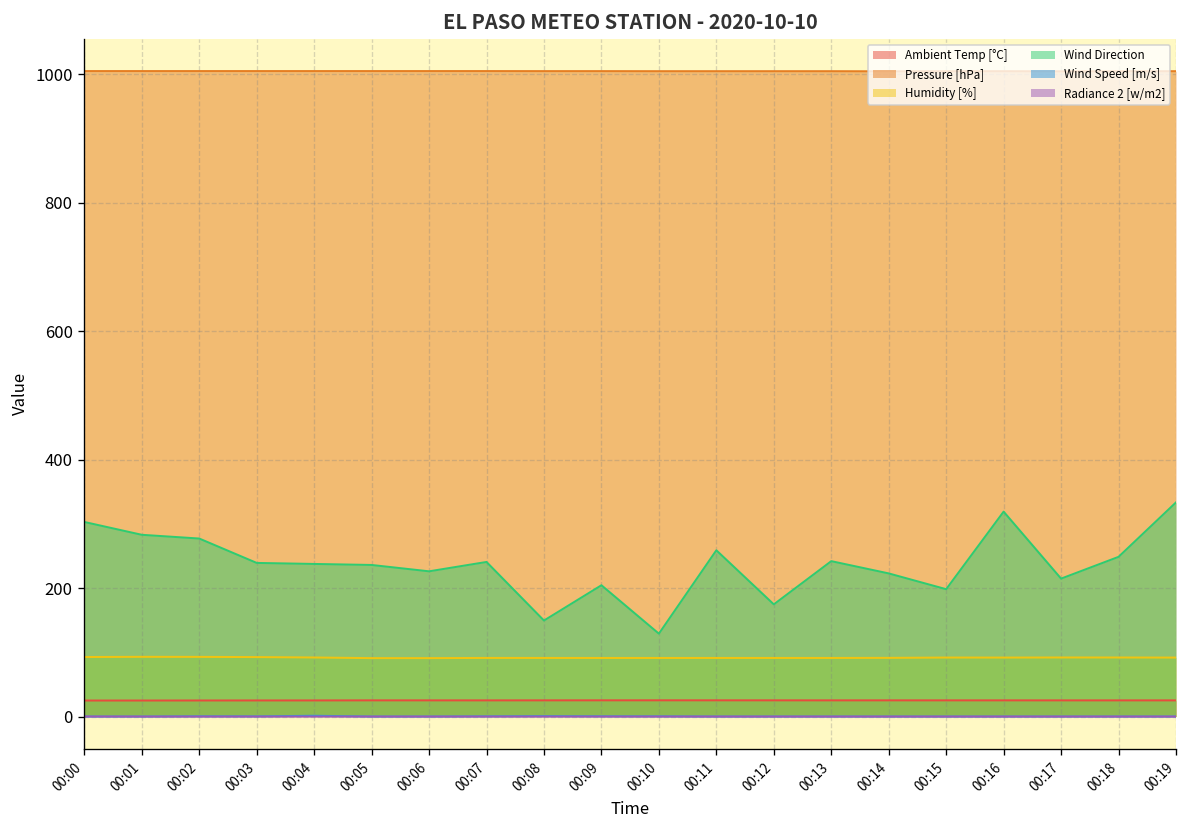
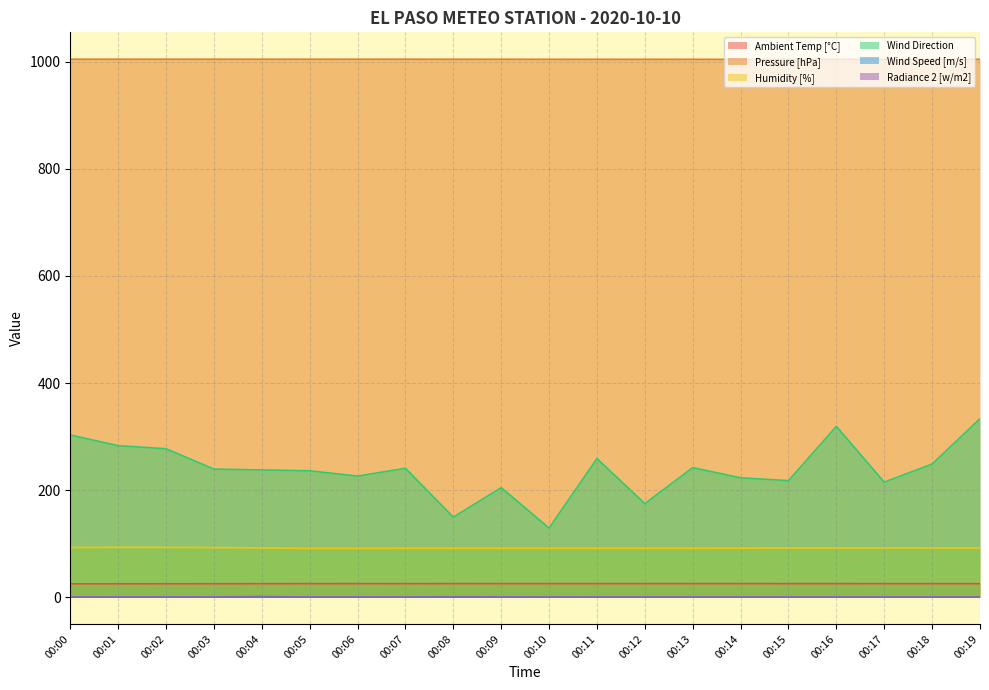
  {
    "Wind Direction": {
      "00:00": 300,
      "00:01": 280,
      "00:02": 280,
      "00:03": 240,
      "00:04": 240,
      "00:05": 240,
      "00:06": 230,
      "00:07": 240,
      "00:08": 150,
      "00:09": 200,
      "00:10": 130,
      "00:11": 260,
      "00:12": 170,
      "00:13": 240,
      "00:14": 220,
-     "00:15": 200,
+     "00:15": 220,
      "00:16": 320,
      "00:17": 210,
      "00:18": 250,
      "00:19": 330
    }
  }
